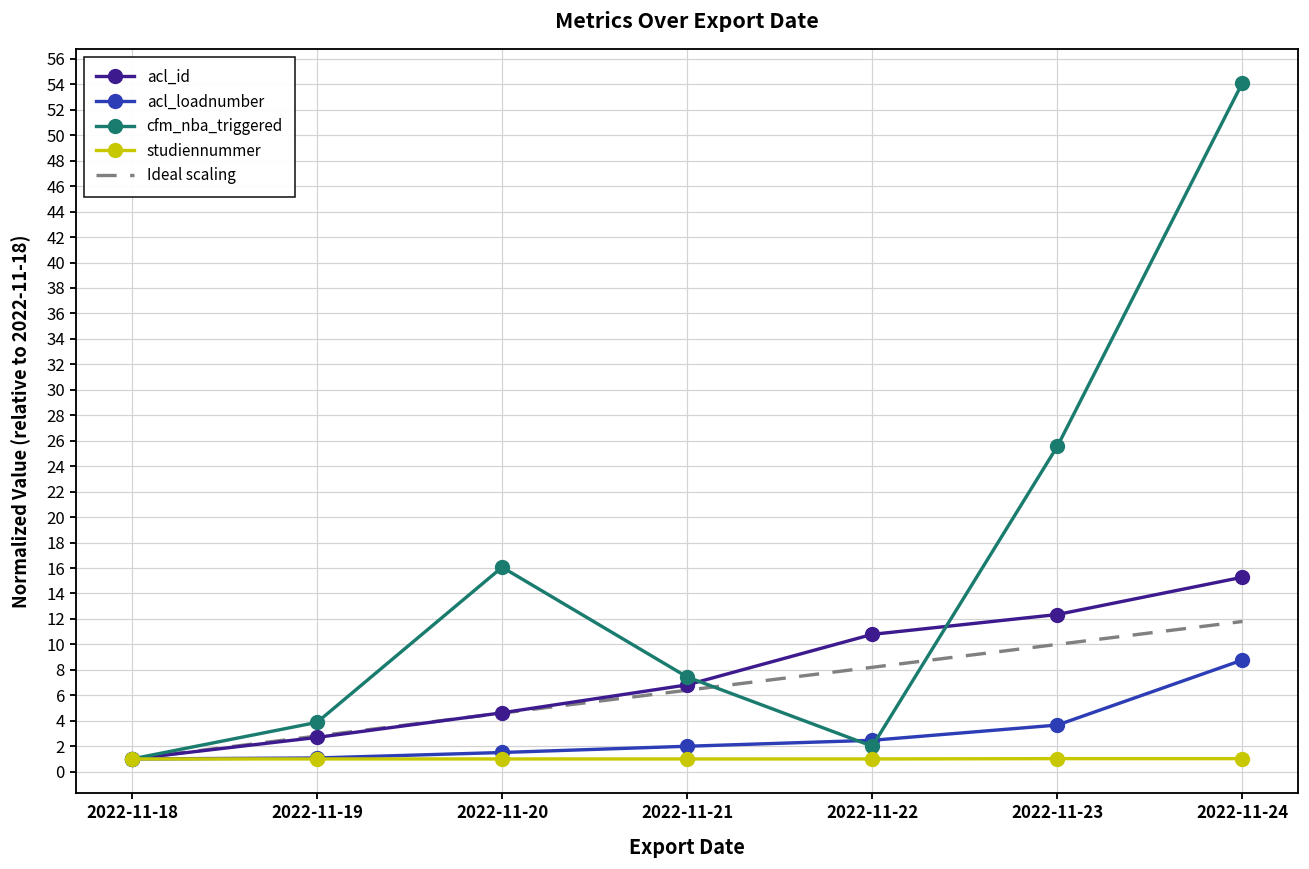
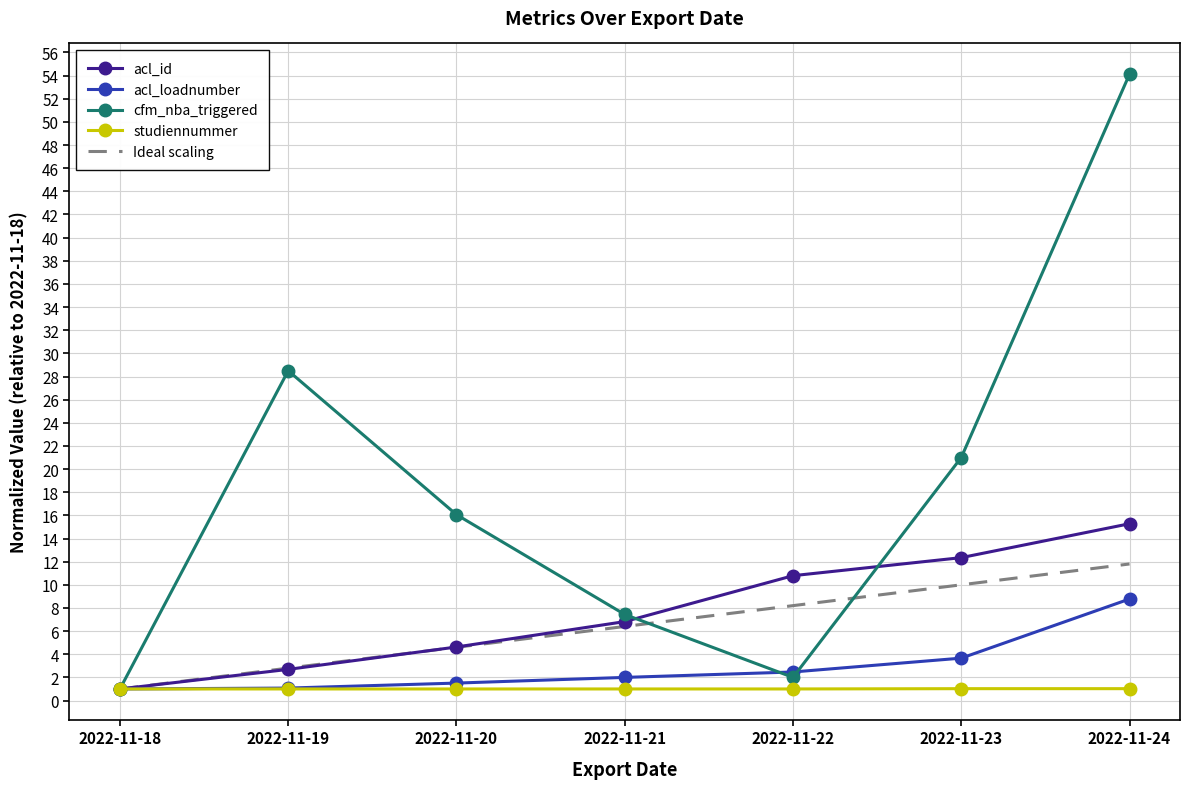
  {
    "cfm_nba_triggered": {
-     "2022-11-19": 3.9,
+     "2022-11-19": 28.5,
      "2022-11-20": 16.1,
      "2022-11-21": 7.4,
      "2022-11-22": 2.0,
-     "2022-11-23": 25.6,
+     "2022-11-23": 21.0,
      "2022-11-24": 54.1
    },
    "studiennummer": {
      "2022-11-20": 1.0,
      "2022-11-21": 1.0,
      "2022-11-22": 1.0,
      "2022-11-23": 1.0,
      "2022-11-24": 1.0
    },
    "Ideal scaling": {
      "2022-11-21": 6.4,
      "2022-11-22": 8.2,
      "2022-11-23": 10.0,
      "2022-11-24": 11.8
    }
  }
